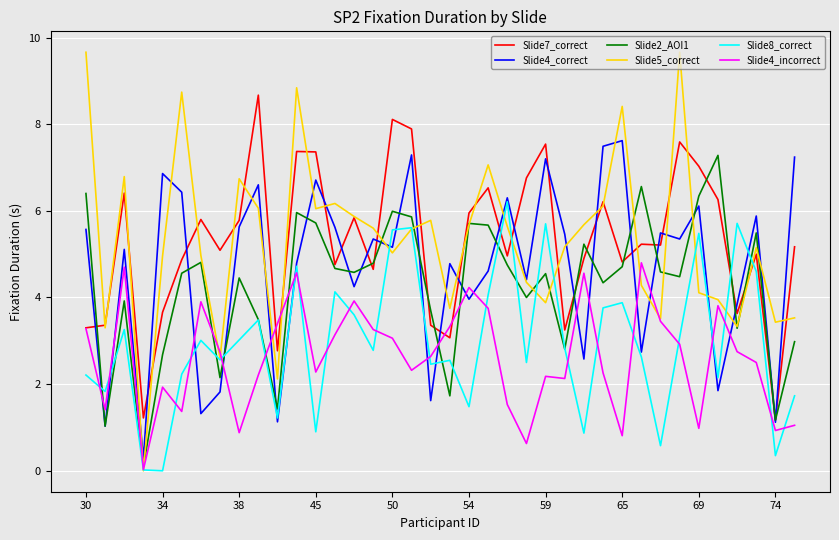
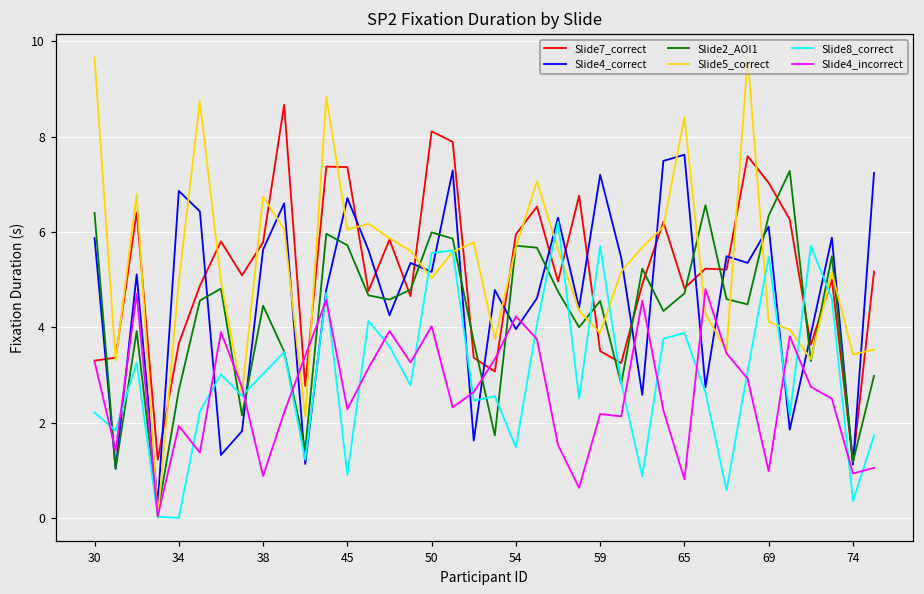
  {
    "Slide7_correct": {
      "34": 3.7,
      "38": 5.8,
      "45": 7.4,
      "50": 8.1,
      "54": 6.0,
-     "59": 7.5,
+     "59": 3.5,
      "65": 4.8,
      "69": 7.0
    },
    "Slide4_correct": {
-     "30": 5.6,
+     "30": 5.9,
      "34": 6.9,
      "38": 5.6,
      "45": 6.7,
      "50": 5.2,
      "54": 4.0,
      "59": 7.2,
      "65": 7.6,
      "69": 6.1
    },
    "Slide2_AOI1": {
      "30": 6.4,
      "34": 2.7,
      "38": 4.5,
      "45": 5.7,
      "50": 6.0,
      "59": 4.6,
      "65": 4.7,
      "69": 6.3
    },
    "Slide5_correct": {
      "30": 9.7,
      "34": 5.0,
      "38": 6.7,
      "45": 6.1,
      "50": 5.0,
      "59": 3.9,
      "65": 8.4,
      "69": 4.1,
      "74": 3.4
    },
    "Slide8_correct": {
      "30": 2.2,
      "34": 0.0,
      "38": 3.0,
      "45": 0.9,
      "50": 5.6,
      "54": 1.5,
      "59": 5.7,
      "65": 3.9,
      "69": 5.5,
      "74": 0.4
    },
    "Slide4_incorrect": {
      "34": 1.9,
      "38": 0.9,
      "45": 2.3,
-     "50": 3.1,
+     "50": 4.0,
      "54": 4.2,
      "59": 2.2,
      "65": 0.8,
      "69": 1.0,
      "74": 0.9
    }
  }
